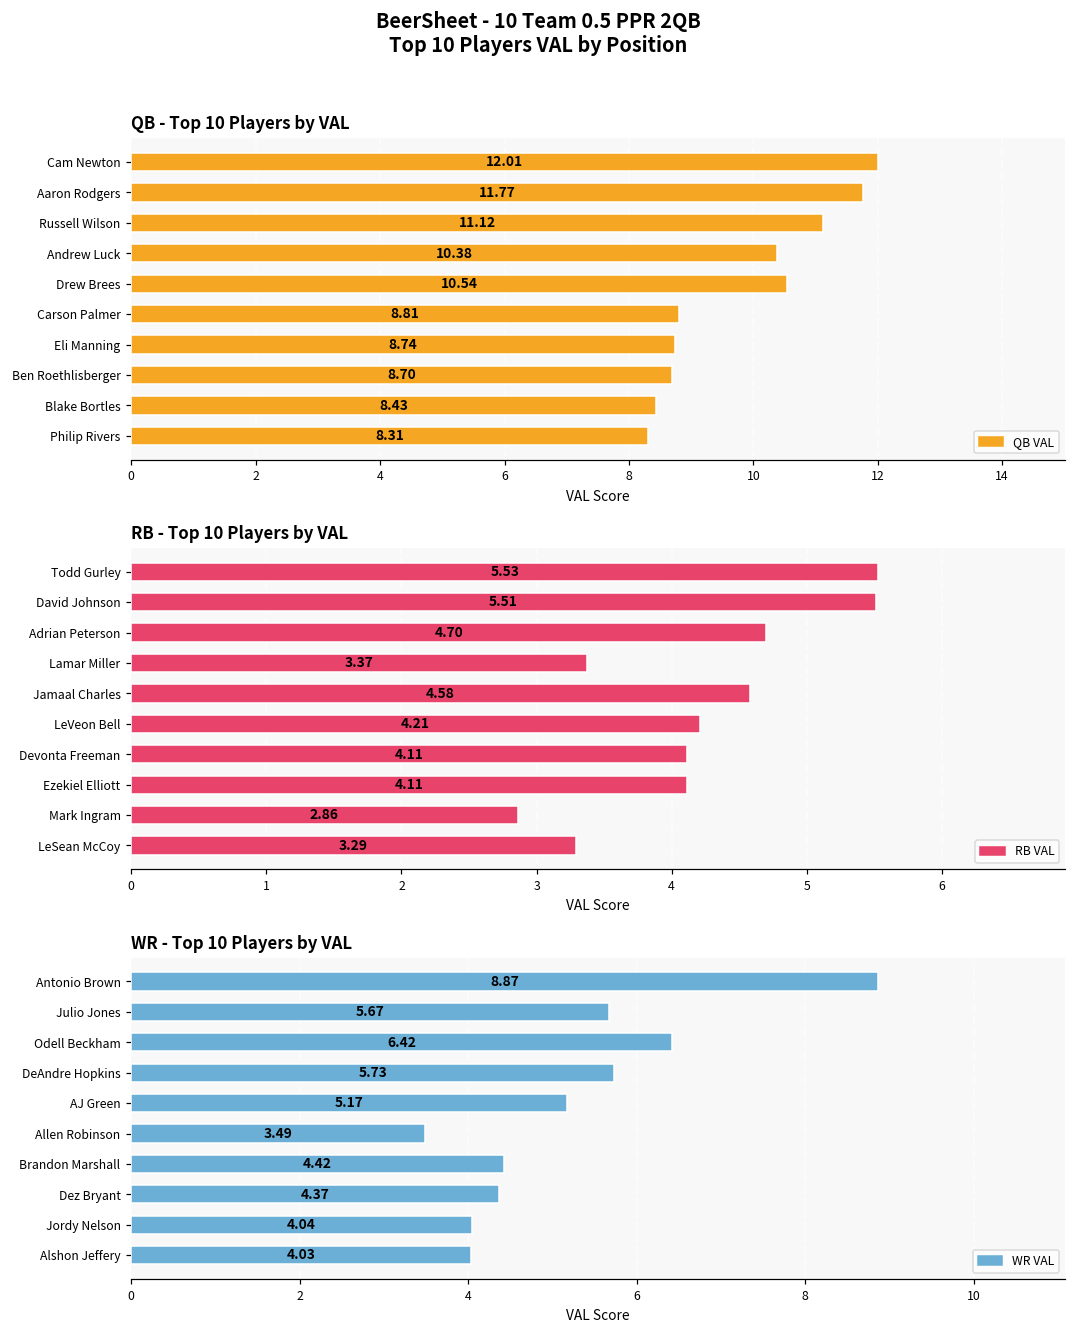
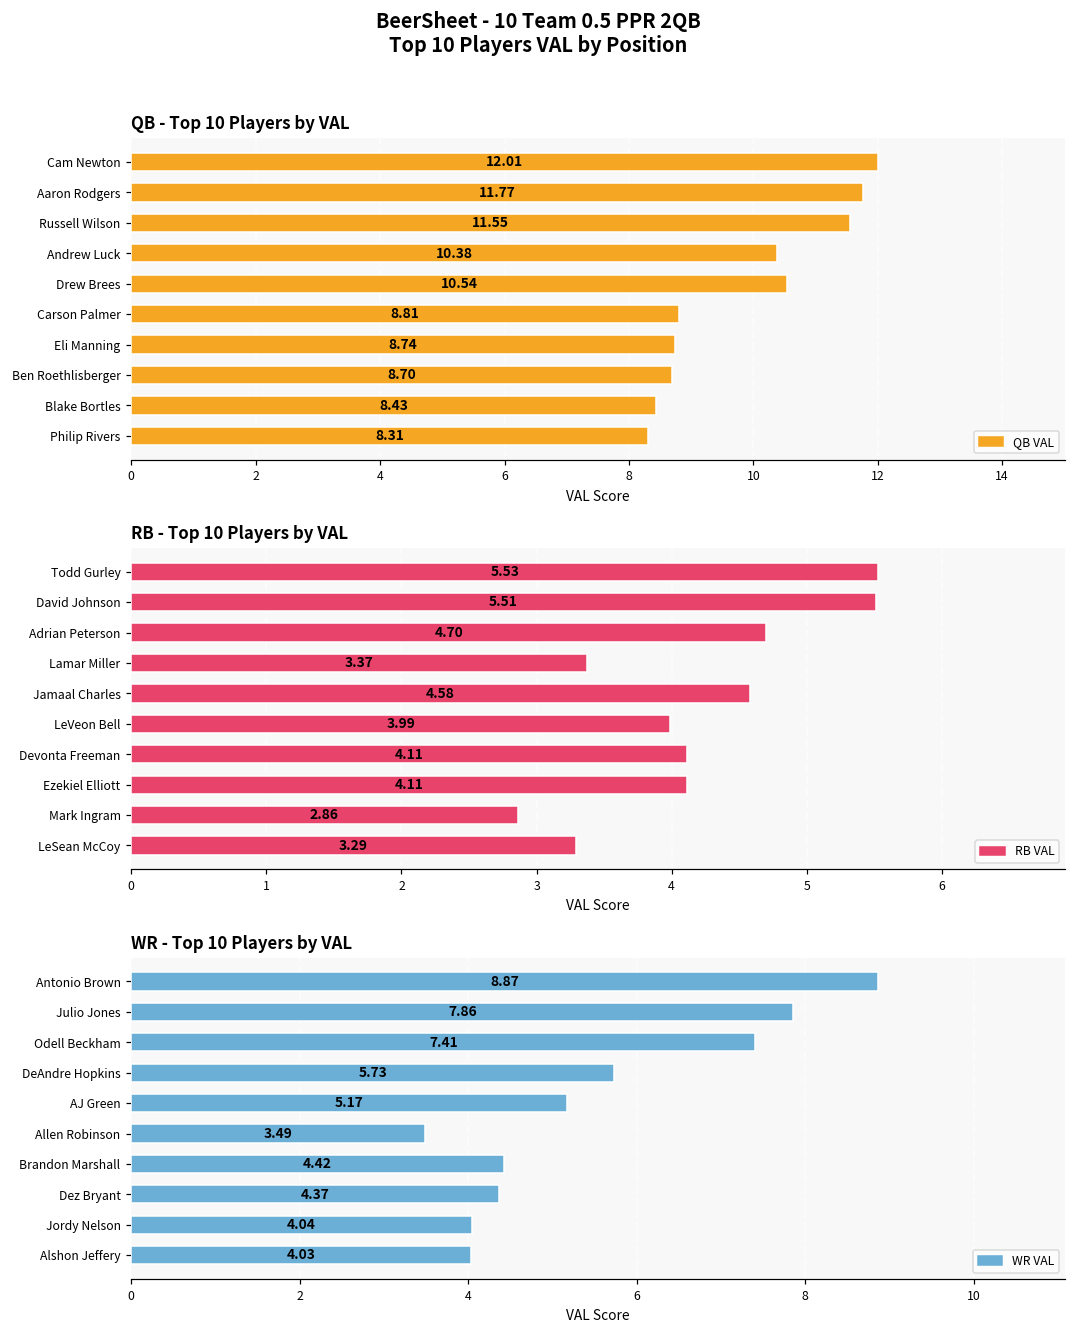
  {
    "QB - Top 10 Players by VAL": {
      "Cam Newton": 12.01,
      "Aaron Rodgers": 11.77,
-     "Russell Wilson": 11.12,
+     "Russell Wilson": 11.55,
      "Andrew Luck": 10.38,
      "Drew Brees": 10.54,
      "Carson Palmer": 8.81,
      "Eli Manning": 8.74,
      "Ben Roethlisberger": 8.70,
      "Blake Bortles": 8.43,
      "Philip Rivers": 8.31
    },
    "RB - Top 10 Players by VAL": {
      "Todd Gurley": 5.53,
      "David Johnson": 5.51,
      "Adrian Peterson": 4.70,
      "Lamar Miller": 3.37,
      "Jamaal Charles": 4.58,
-     "LeVeon Bell": 4.21,
+     "LeVeon Bell": 3.99,
      "Devonta Freeman": 4.11,
      "Ezekiel Elliott": 4.11,
      "Mark Ingram": 2.86,
      "LeSean McCoy": 3.29
    },
    "WR - Top 10 Players by VAL": {
      "Antonio Brown": 8.87,
-     "Julio Jones": 5.67,
-     "Odell Beckham": 6.42,
+     "Julio Jones": 7.86,
+     "Odell Beckham": 7.41,
      "DeAndre Hopkins": 5.73,
      "AJ Green": 5.17,
      "Allen Robinson": 3.49,
      "Brandon Marshall": 4.42,
      "Dez Bryant": 4.37,
      "Jordy Nelson": 4.04,
      "Alshon Jeffery": 4.03
    }
  }
